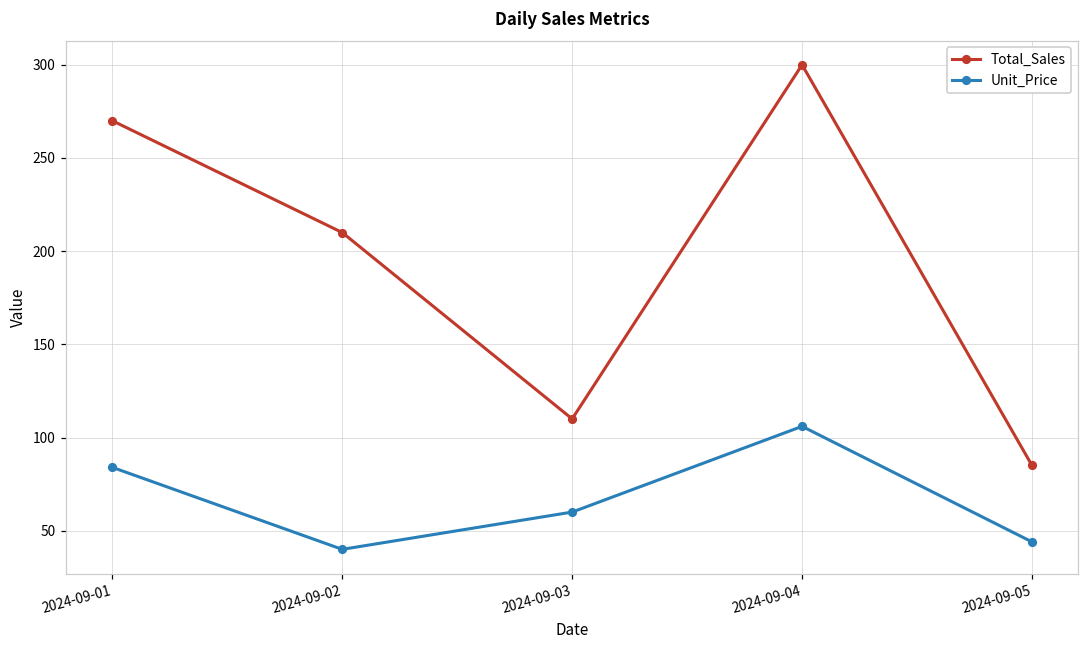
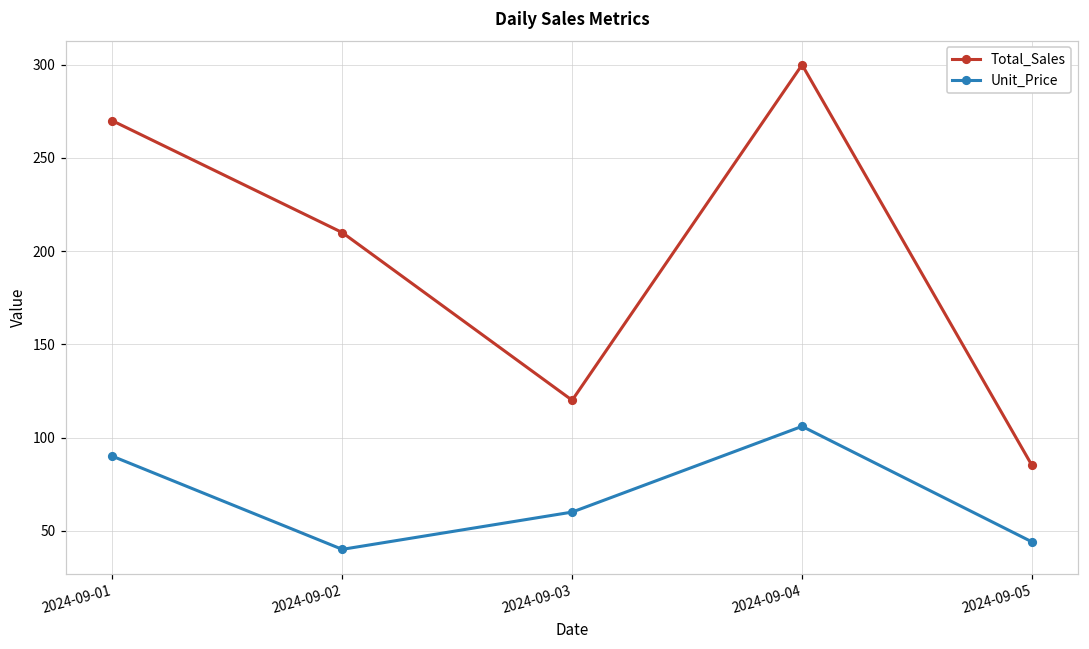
  {
    "Total_Sales": {
      "2024-09-01": 270,
      "2024-09-02": 210,
-     "2024-09-03": 110,
+     "2024-09-03": 120,
      "2024-09-04": 300,
      "2024-09-05": 85
    },
    "Unit_Price": {
-     "2024-09-01": 84,
+     "2024-09-01": 90,
      "2024-09-02": 40,
      "2024-09-03": 60,
      "2024-09-04": 106,
      "2024-09-05": 44
    }
  }
